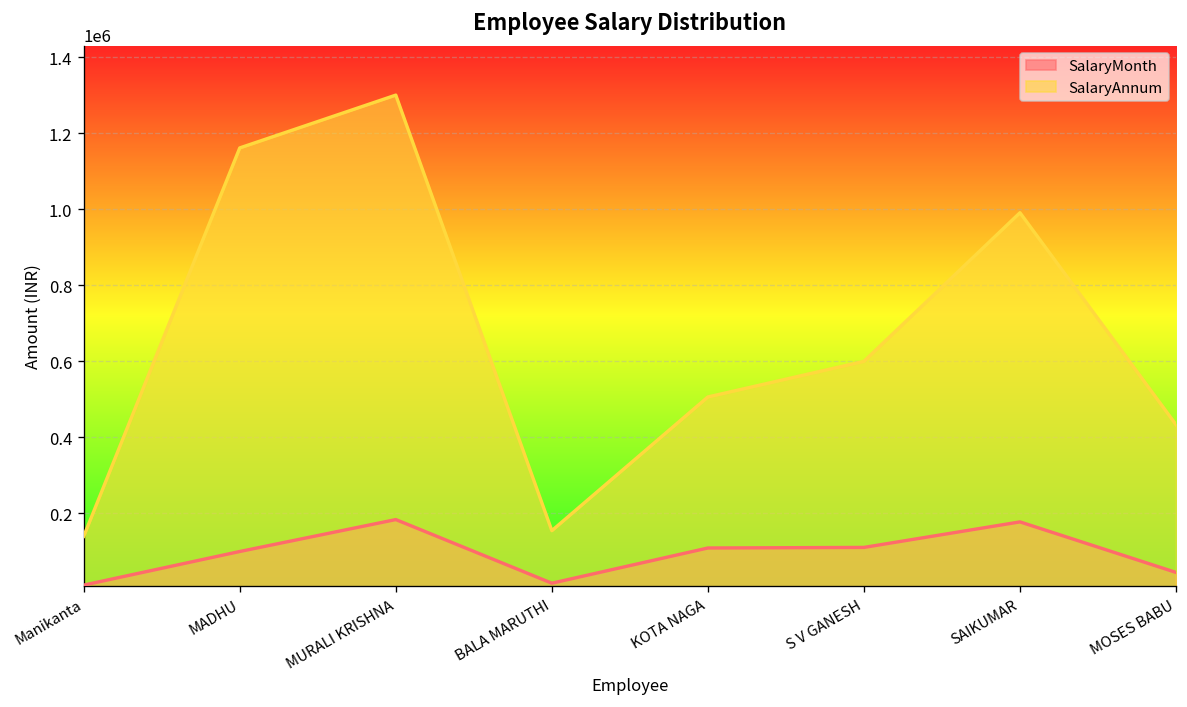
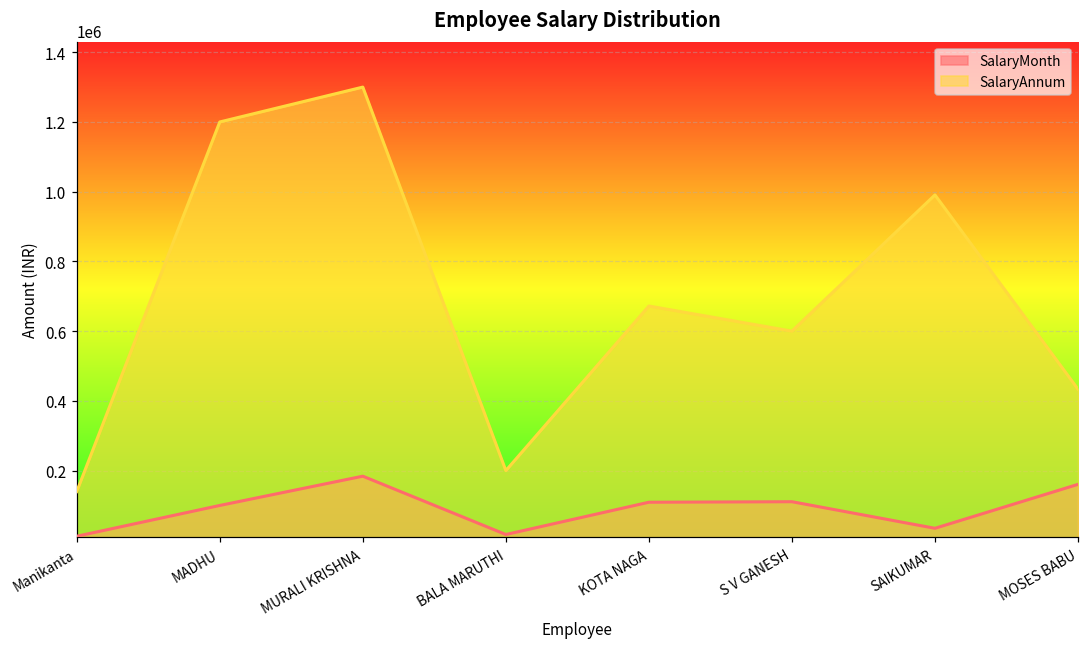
  {
    "SalaryMonth": {
      "Manikanta": 10000,
      "MADHU": 100000,
      "MURALI KRISHNA": 180000,
      "BALA MARUTHI": 20000,
      "KOTA NAGA": 110000,
      "S V GANESH": 110000,
-     "SAIKUMAR": 180000,
-     "MOSES BABU": 50000
+     "SAIKUMAR": 30000,
+     "MOSES BABU": 160000
    },
    "SalaryAnnum": {
      "Manikanta": 140000,
-     "MADHU": 1160000,
+     "MADHU": 1200000,
      "MURALI KRISHNA": 1300000,
-     "BALA MARUTHI": 150000,
-     "KOTA NAGA": 510000,
+     "BALA MARUTHI": 200000,
+     "KOTA NAGA": 670000,
      "S V GANESH": 600000,
      "SAIKUMAR": 990000,
      "MOSES BABU": 430000
    }
  }
